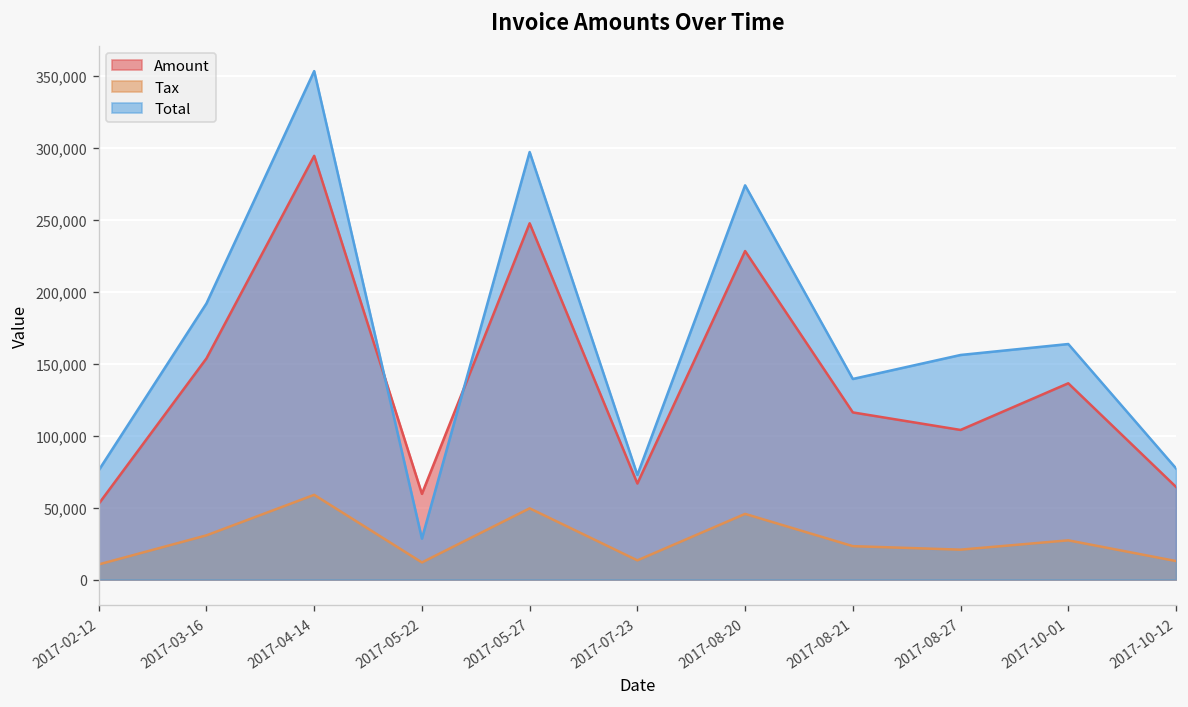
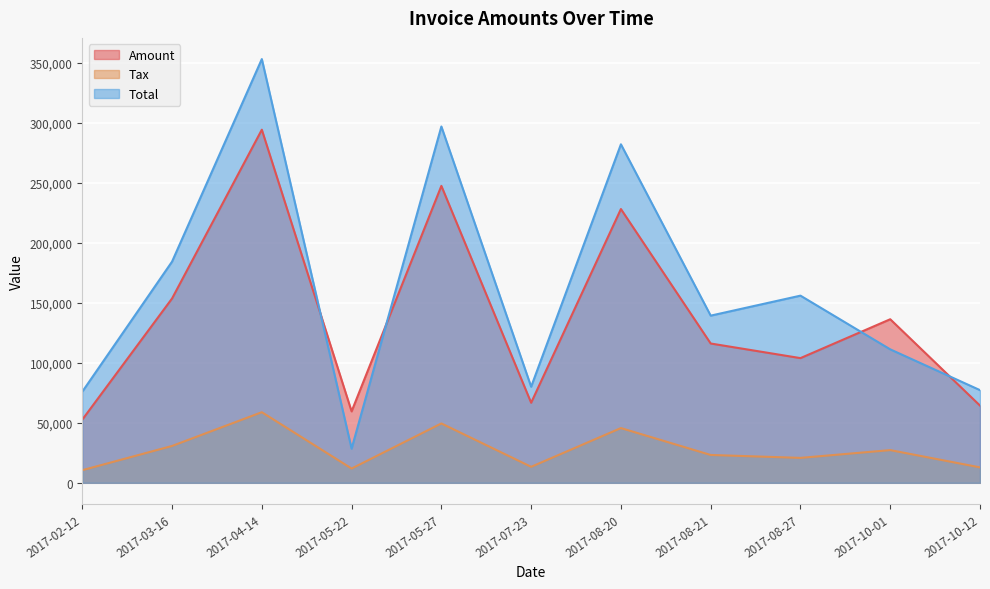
  {
    "Total": {
      "2017-02-12": "76,000",
-     "2017-03-16": "192,000",
+     "2017-03-16": "184,000",
      "2017-04-14": "353,000",
      "2017-05-22": "28,000",
      "2017-05-27": "297,000",
-     "2017-07-23": "73,000",
-     "2017-08-20": "274,000",
+     "2017-07-23": "80,000",
+     "2017-08-20": "282,000",
      "2017-08-21": "139,000",
      "2017-08-27": "156,000",
-     "2017-10-01": "164,000",
+     "2017-10-01": "111,000",
      "2017-10-12": "77,000"
    }
  }
